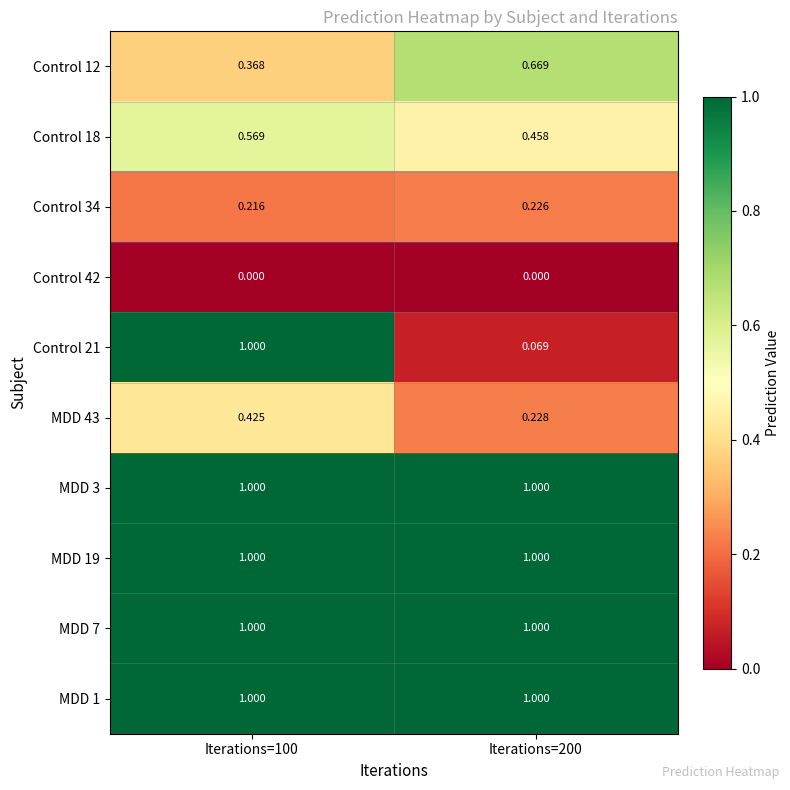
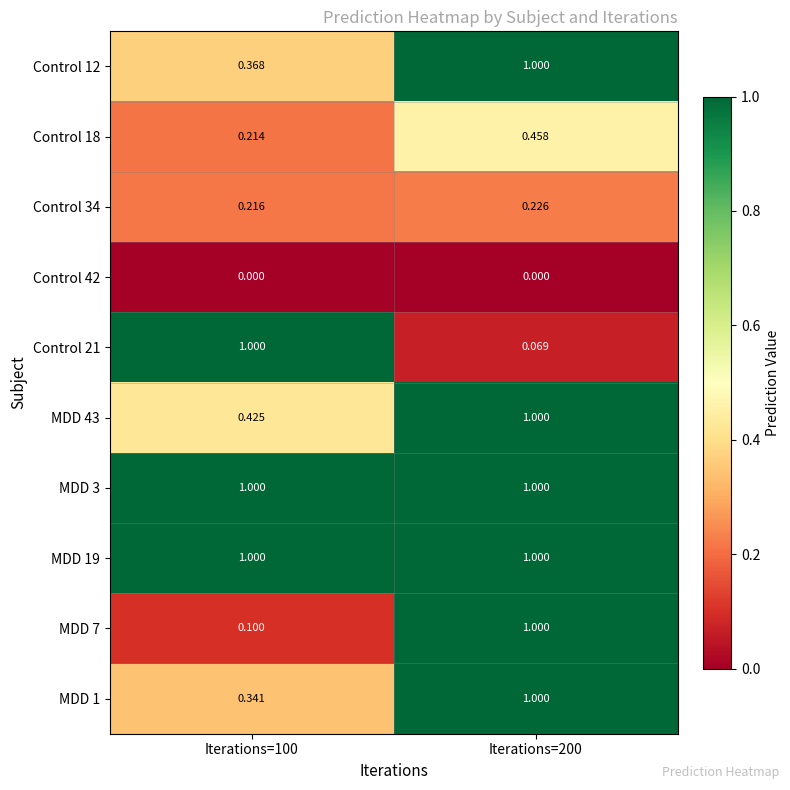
  {
    "Control 12": {
      "Iterations=100": 0.368,
-     "Iterations=200": 0.669
+     "Iterations=200": 1.000
    },
    "Control 18": {
-     "Iterations=100": 0.569,
+     "Iterations=100": 0.214,
      "Iterations=200": 0.458
    },
    "Control 34": {
      "Iterations=100": 0.216,
      "Iterations=200": 0.226
    },
    "Control 42": {
      "Iterations=100": 0.000,
      "Iterations=200": 0.000
    },
    "Control 21": {
      "Iterations=100": 1.000,
      "Iterations=200": 0.069
    },
    "MDD 43": {
      "Iterations=100": 0.425,
-     "Iterations=200": 0.228
+     "Iterations=200": 1.000
    },
    "MDD 3": {
      "Iterations=100": 1.000,
      "Iterations=200": 1.000
    },
    "MDD 19": {
      "Iterations=100": 1.000,
      "Iterations=200": 1.000
    },
    "MDD 7": {
-     "Iterations=100": 1.000,
+     "Iterations=100": 0.100,
      "Iterations=200": 1.000
    },
    "MDD 1": {
-     "Iterations=100": 1.000,
+     "Iterations=100": 0.341,
      "Iterations=200": 1.000
    }
  }
